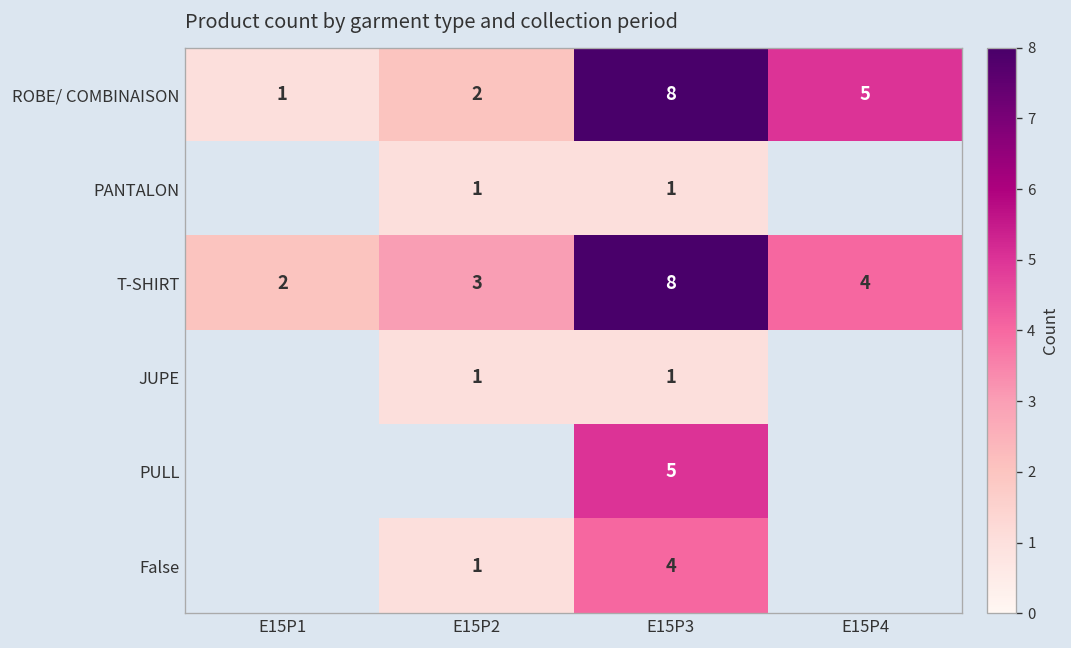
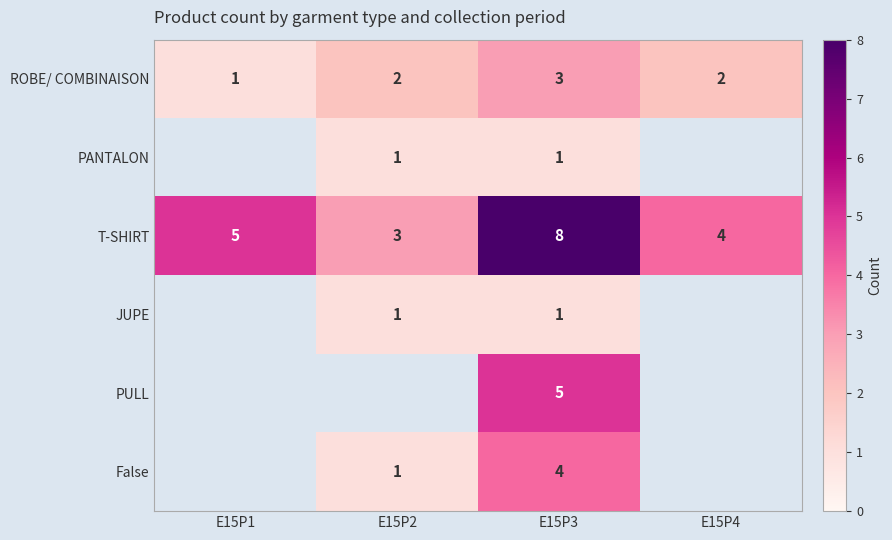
  {
    "ROBE/ COMBINAISON": {
      "E15P1": 1,
      "E15P2": 2,
-     "E15P3": 8,
-     "E15P4": 5
+     "E15P3": 3,
+     "E15P4": 2
    },
    "PANTALON": {
      "E15P2": 1,
      "E15P3": 1
    },
    "T-SHIRT": {
-     "E15P1": 2,
+     "E15P1": 5,
      "E15P2": 3,
      "E15P3": 8,
      "E15P4": 4
    },
    "JUPE": {
      "E15P2": 1,
      "E15P3": 1
    },
    "PULL": {
      "E15P3": 5
    },
    "False": {
      "E15P2": 1,
      "E15P3": 4
    }
  }
